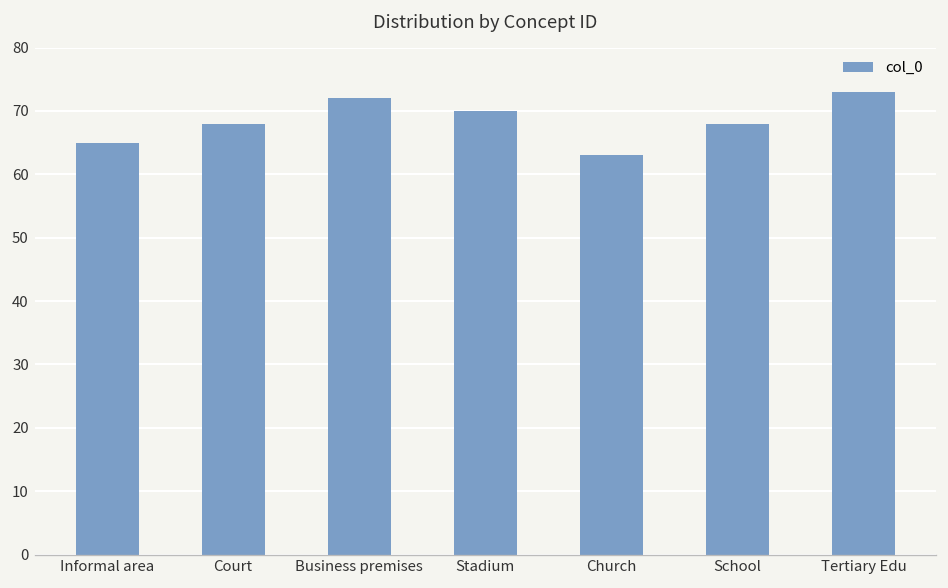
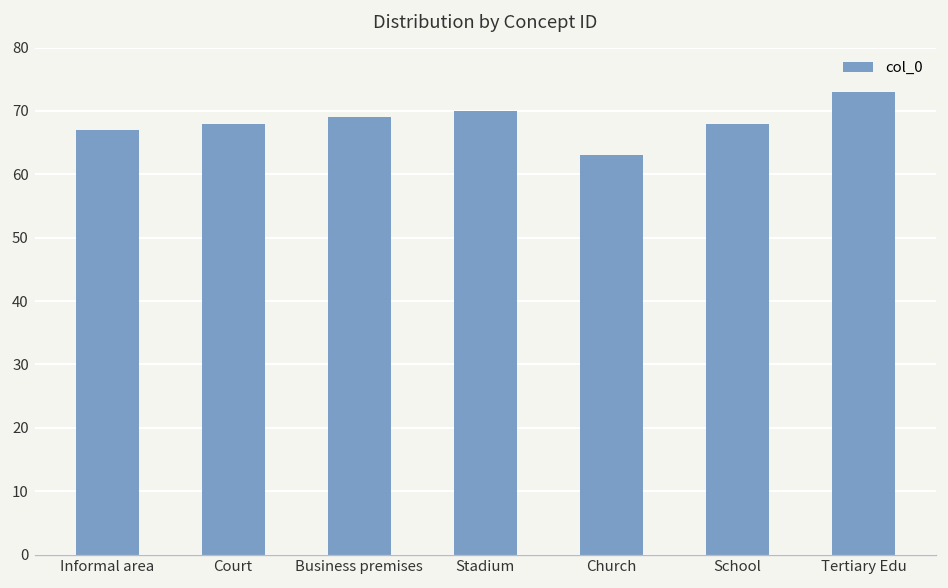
  {
-   "Informal area": 65,
+   "Informal area": 67,
    "Court": 68,
-   "Business premises": 72,
+   "Business premises": 69,
    "Stadium": 70,
    "Church": 63,
    "School": 68,
    "Tertiary Edu": 73
  }
